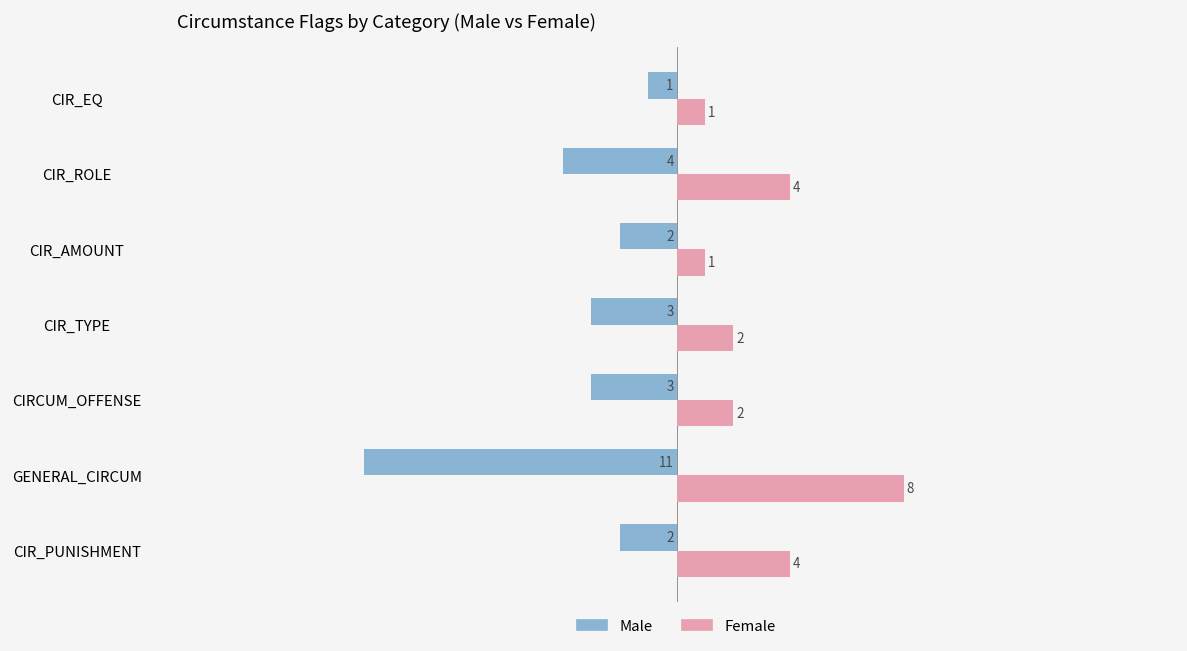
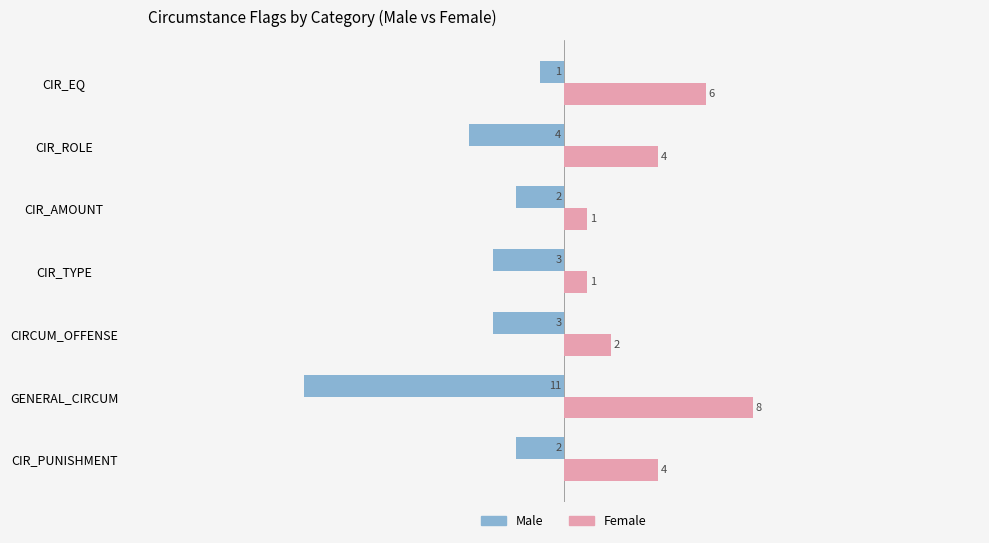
  {
    "Female": {
-     "CIR_EQ": 1,
+     "CIR_EQ": 6,
      "CIR_ROLE": 4,
      "CIR_AMOUNT": 1,
-     "CIR_TYPE": 2,
+     "CIR_TYPE": 1,
      "CIRCUM_OFFENSE": 2,
      "GENERAL_CIRCUM": 8,
      "CIR_PUNISHMENT": 4
    }
  }
